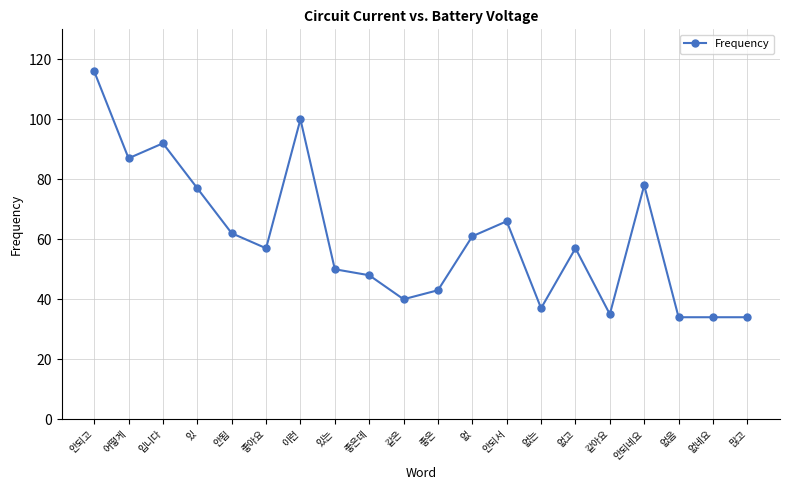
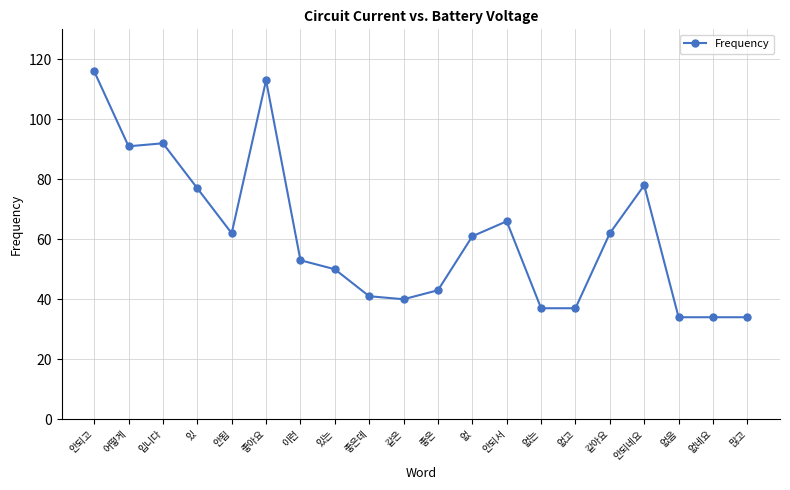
  {
    "안되고": 116,
-   "어떻게": 87,
+   "어떻게": 91,
    "입니다": 92,
    "있": 77,
    "안됨": 62,
-   "좋아요": 57,
-   "이런": 100,
+   "좋아요": 113,
+   "이런": 53,
    "있는": 50,
-   "좋은데": 48,
+   "좋은데": 41,
    "같은": 40,
    "좋은": 43,
    "없": 61,
    "안되서": 66,
    "없는": 37,
-   "없고": 57,
-   "같아요": 35,
+   "없고": 37,
+   "같아요": 62,
    "안되네요": 78,
    "없음": 34,
    "없네요": 34,
    "많고": 34
  }
